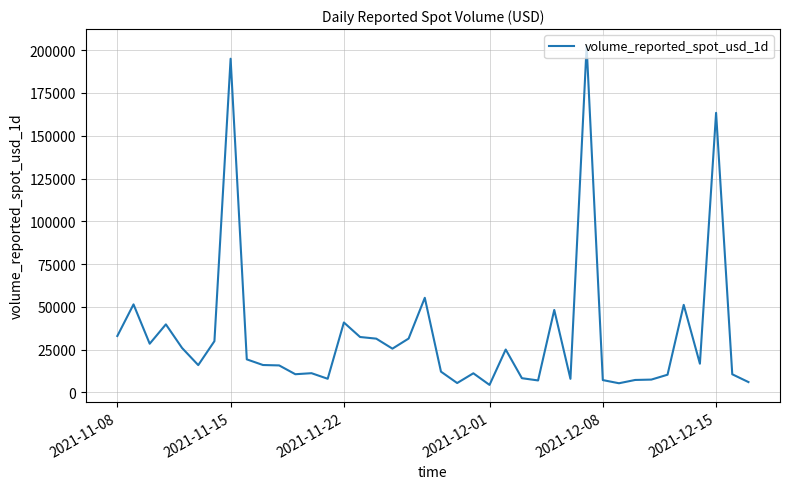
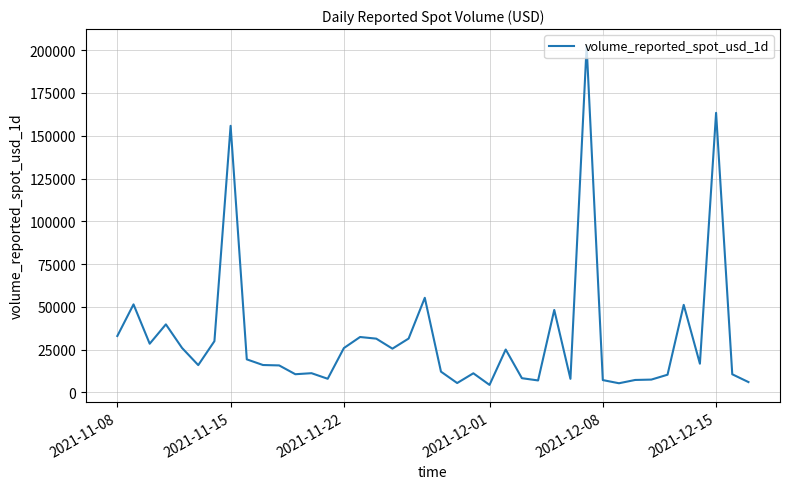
  {
    "2021-11-08": 33000,
-   "2021-11-15": 195000,
-   "2021-11-22": 41000,
+   "2021-11-15": 156000,
+   "2021-11-22": 26000,
    "2021-12-01": 4000,
    "2021-12-08": 7000,
    "2021-12-15": 163000
  }
